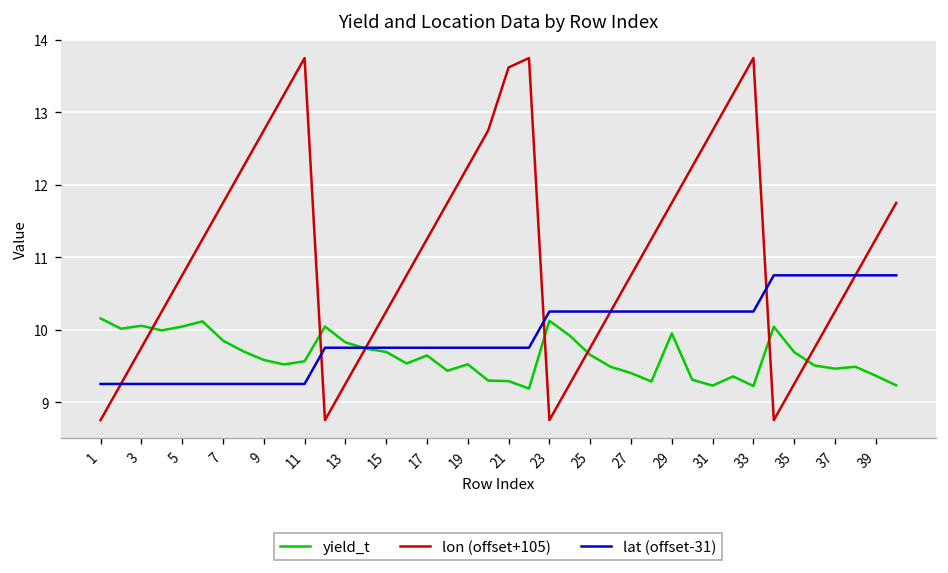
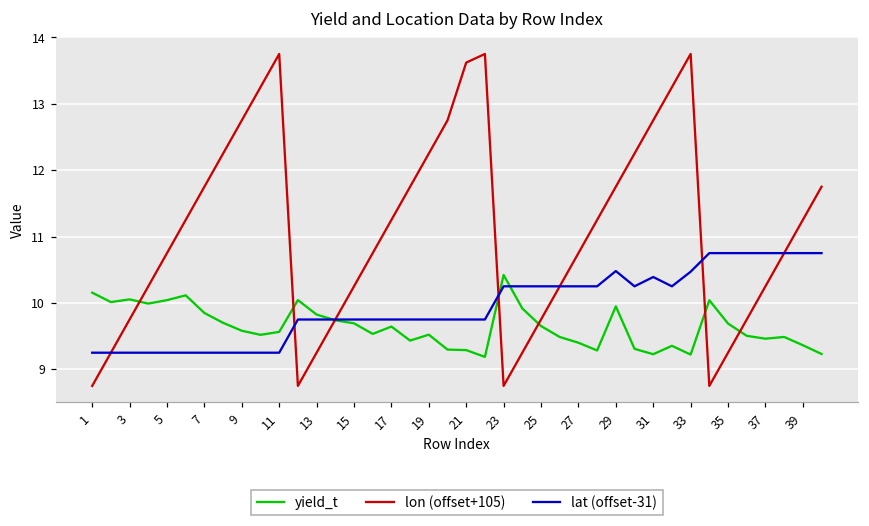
  {
    "yield_t": {
      "1": 10.2,
      "3": 10.1,
      "5": 10.0,
      "7": 9.8,
      "9": 9.6,
      "11": 9.6,
      "13": 9.8,
      "15": 9.7,
      "17": 9.6,
      "19": 9.5,
      "21": 9.3,
-     "23": 10.1,
+     "23": 10.4,
      "25": 9.7,
      "27": 9.4,
      "29": 9.9,
      "31": 9.2,
      "33": 9.2,
      "35": 9.7,
      "37": 9.5,
      "39": 9.4
    },
    "lon (offset+105)": {
      "1": 8.8,
      "3": 9.8,
      "5": 10.8,
      "7": 11.8,
      "9": 12.8,
      "11": 13.8,
      "13": 9.3,
      "15": 10.3,
      "17": 11.3,
      "19": 12.3,
      "21": 13.6,
      "23": 8.8,
      "25": 9.8,
      "27": 10.8,
      "29": 11.8,
      "31": 12.8,
      "33": 13.8,
      "35": 9.3,
      "37": 10.3,
      "39": 11.3
    },
    "lat (offset-31)": {
      "1": 9.3,
      "3": 9.3,
      "5": 9.3,
      "7": 9.3,
      "9": 9.3,
      "11": 9.3,
      "13": 9.8,
      "15": 9.8,
      "17": 9.8,
      "19": 9.8,
      "21": 9.8,
      "23": 10.3,
      "25": 10.3,
      "27": 10.3,
-     "29": 10.3,
-     "31": 10.3,
-     "33": 10.3,
+     "29": 10.5,
+     "31": 10.4,
+     "33": 10.5,
      "35": 10.8,
      "37": 10.8,
      "39": 10.8
    }
  }
